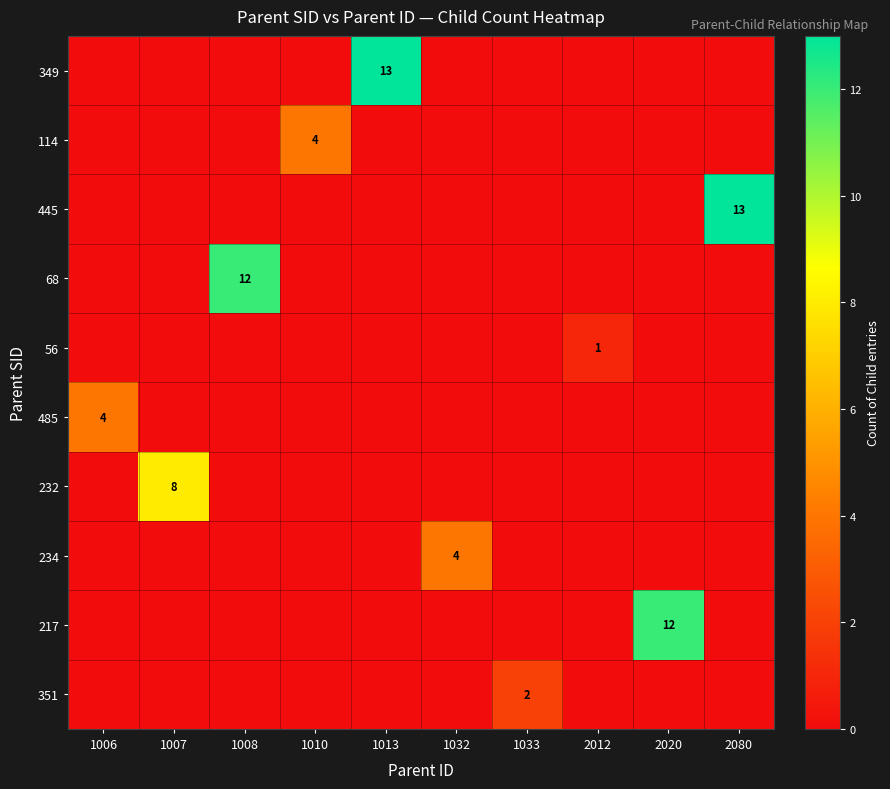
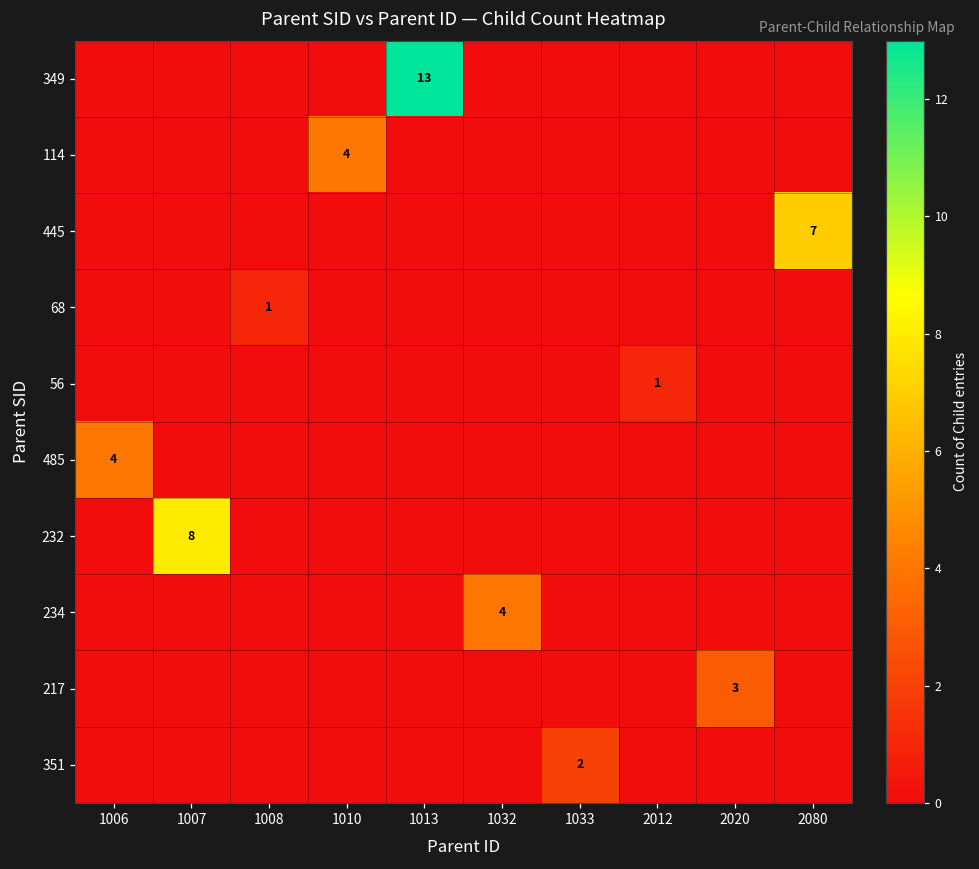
  {
    "349": {
      "1013": 13
    },
    "114": {
      "1010": 4
    },
    "445": {
-     "2080": 13
+     "2080": 7
    },
    "68": {
-     "1008": 12
+     "1008": 1
    },
    "56": {
      "2012": 1
    },
    "485": {
      "1006": 4
    },
    "232": {
      "1007": 8
    },
    "234": {
      "1032": 4
    },
    "217": {
-     "2020": 12
+     "2020": 3
    },
    "351": {
      "1033": 2
    }
  }
